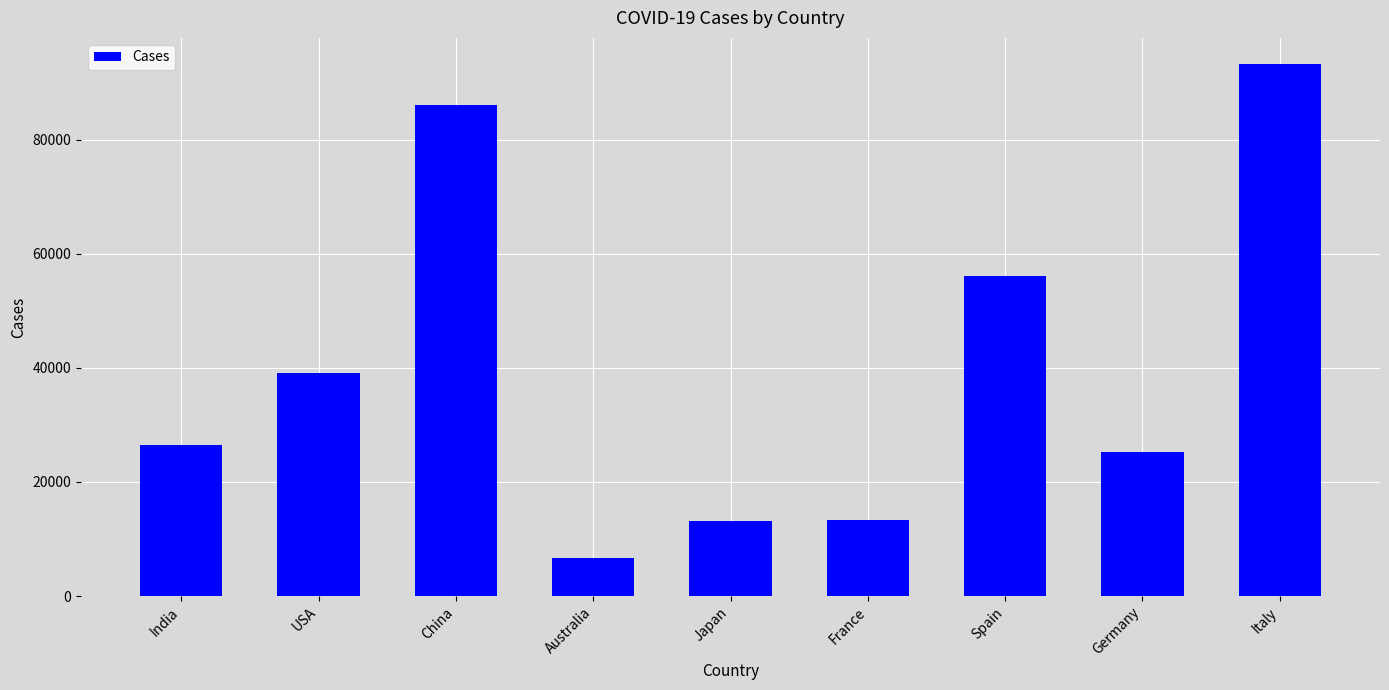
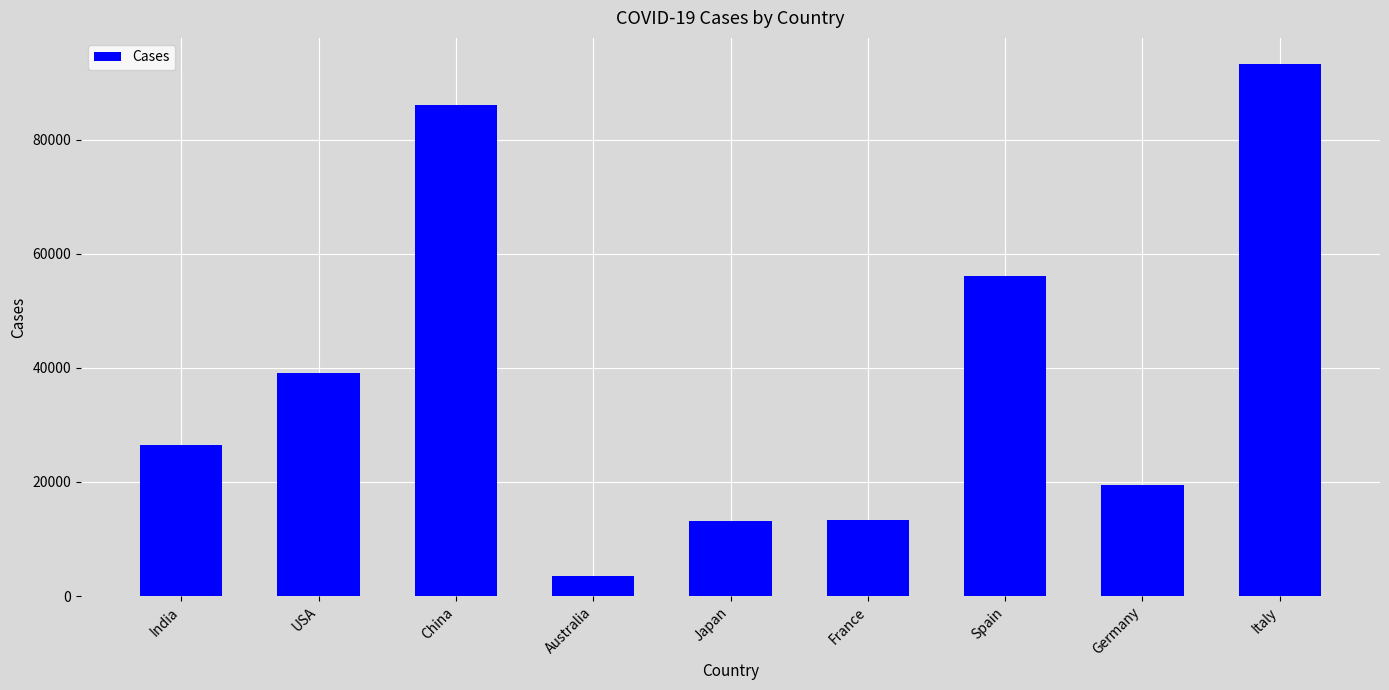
  {
    "India": 26000,
    "USA": 39000,
    "China": 86000,
-   "Australia": 7000,
+   "Australia": 4000,
    "Japan": 13000,
    "France": 13000,
    "Spain": 56000,
-   "Germany": 25000,
+   "Germany": 20000,
    "Italy": 93000
  }
